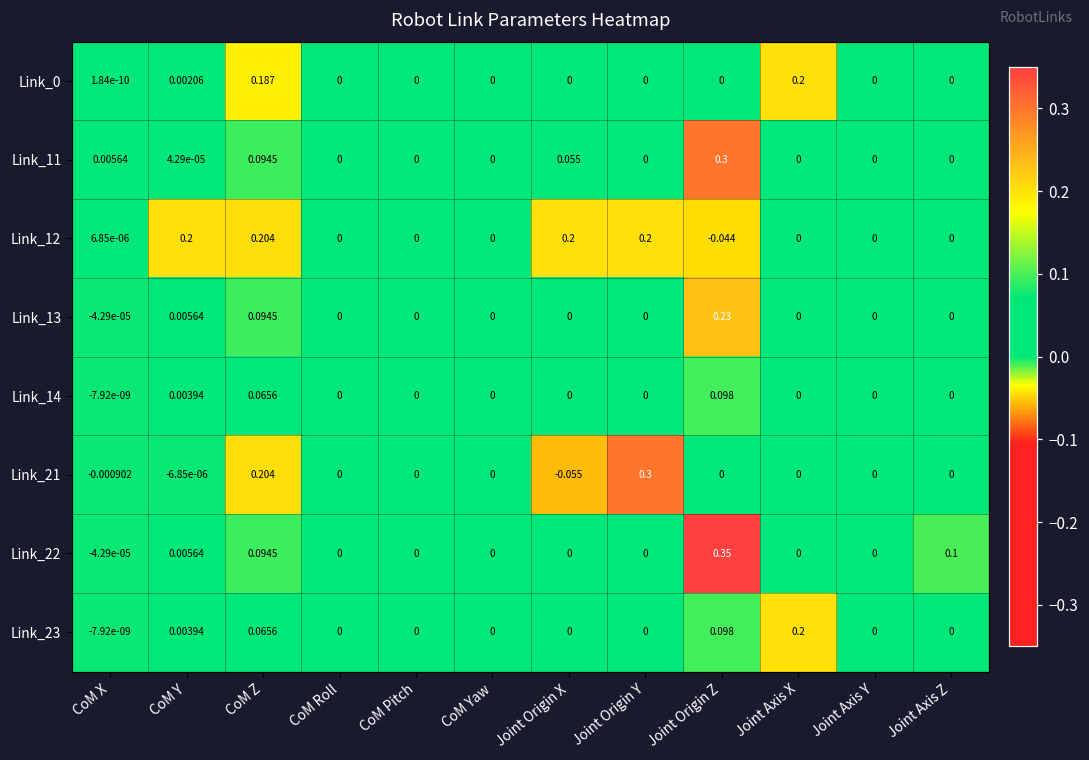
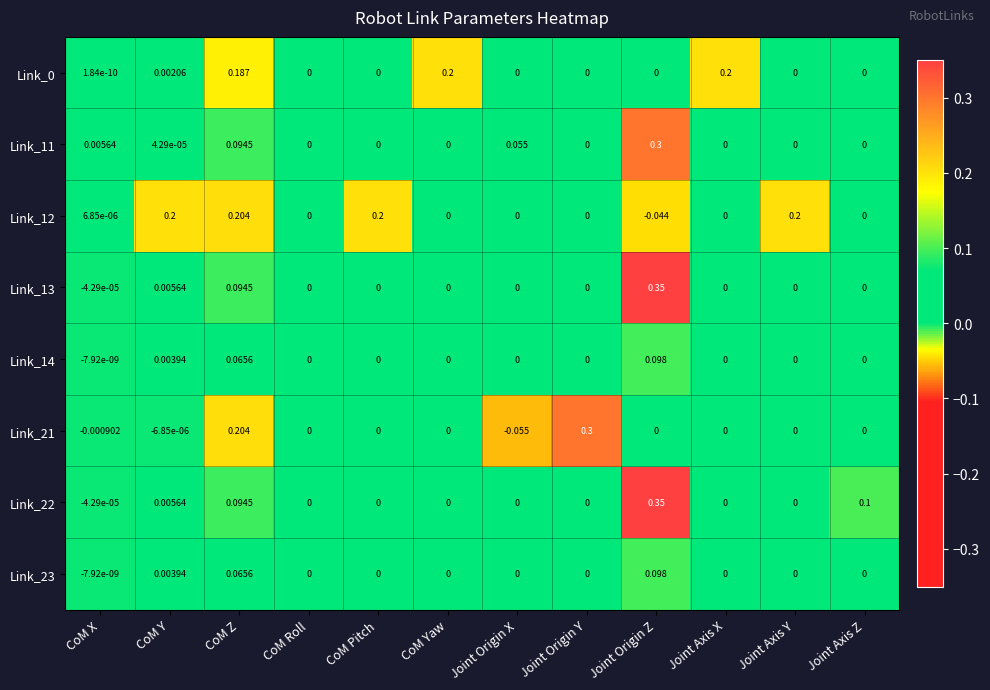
  {
    "Link_0": {
      "CoM X": "1.84e-10",
      "CoM Y": "0.00206",
      "CoM Z": "0.187",
      "CoM Roll": "0",
      "CoM Pitch": "0",
-     "CoM Yaw": "0",
+     "CoM Yaw": "0.2",
      "Joint Origin X": "0",
      "Joint Origin Y": "0",
      "Joint Origin Z": "0",
      "Joint Axis X": "0.2",
      "Joint Axis Y": "0",
      "Joint Axis Z": "0"
    },
    "Link_11": {
      "CoM X": "0.00564",
      "CoM Y": "4.29e-05",
      "CoM Z": "0.0945",
      "CoM Roll": "0",
      "CoM Pitch": "0",
      "CoM Yaw": "0",
      "Joint Origin X": "0.055",
      "Joint Origin Y": "0",
      "Joint Origin Z": "0.3",
      "Joint Axis X": "0",
      "Joint Axis Y": "0",
      "Joint Axis Z": "0"
    },
    "Link_12": {
      "CoM X": "6.85e-06",
      "CoM Y": "0.2",
      "CoM Z": "0.204",
      "CoM Roll": "0",
-     "CoM Pitch": "0",
+     "CoM Pitch": "0.2",
      "CoM Yaw": "0",
-     "Joint Origin X": "0.2",
-     "Joint Origin Y": "0.2",
+     "Joint Origin X": "0",
+     "Joint Origin Y": "0",
      "Joint Origin Z": "-0.044",
      "Joint Axis X": "0",
-     "Joint Axis Y": "0",
+     "Joint Axis Y": "0.2",
      "Joint Axis Z": "0"
    },
    "Link_13": {
      "CoM X": "-4.29e-05",
      "CoM Y": "0.00564",
      "CoM Z": "0.0945",
      "CoM Roll": "0",
      "CoM Pitch": "0",
      "CoM Yaw": "0",
      "Joint Origin X": "0",
      "Joint Origin Y": "0",
-     "Joint Origin Z": "0.23",
+     "Joint Origin Z": "0.35",
      "Joint Axis X": "0",
      "Joint Axis Y": "0",
      "Joint Axis Z": "0"
    },
    "Link_14": {
      "CoM X": "-7.92e-09",
      "CoM Y": "0.00394",
      "CoM Z": "0.0656",
      "CoM Roll": "0",
      "CoM Pitch": "0",
      "CoM Yaw": "0",
      "Joint Origin X": "0",
      "Joint Origin Y": "0",
      "Joint Origin Z": "0.098",
      "Joint Axis X": "0",
      "Joint Axis Y": "0",
      "Joint Axis Z": "0"
    },
    "Link_21": {
      "CoM X": "-0.000902",
      "CoM Y": "-6.85e-06",
      "CoM Z": "0.204",
      "CoM Roll": "0",
      "CoM Pitch": "0",
      "CoM Yaw": "0",
      "Joint Origin X": "-0.055",
      "Joint Origin Y": "0.3",
      "Joint Origin Z": "0",
      "Joint Axis X": "0",
      "Joint Axis Y": "0",
      "Joint Axis Z": "0"
    },
    "Link_22": {
      "CoM X": "-4.29e-05",
      "CoM Y": "0.00564",
      "CoM Z": "0.0945",
      "CoM Roll": "0",
      "CoM Pitch": "0",
      "CoM Yaw": "0",
      "Joint Origin X": "0",
      "Joint Origin Y": "0",
      "Joint Origin Z": "0.35",
      "Joint Axis X": "0",
      "Joint Axis Y": "0",
      "Joint Axis Z": "0.1"
    },
    "Link_23": {
      "CoM X": "-7.92e-09",
      "CoM Y": "0.00394",
      "CoM Z": "0.0656",
      "CoM Roll": "0",
      "CoM Pitch": "0",
      "CoM Yaw": "0",
      "Joint Origin X": "0",
      "Joint Origin Y": "0",
      "Joint Origin Z": "0.098",
-     "Joint Axis X": "0.2",
+     "Joint Axis X": "0",
      "Joint Axis Y": "0",
      "Joint Axis Z": "0"
    }
  }
